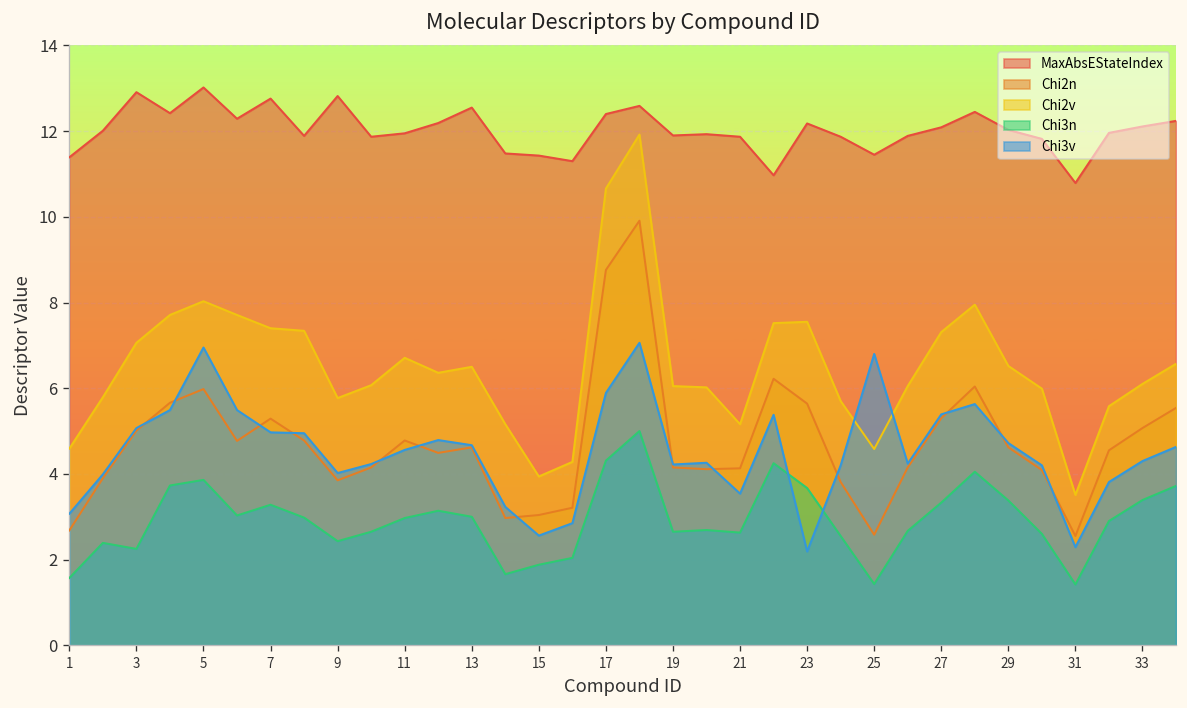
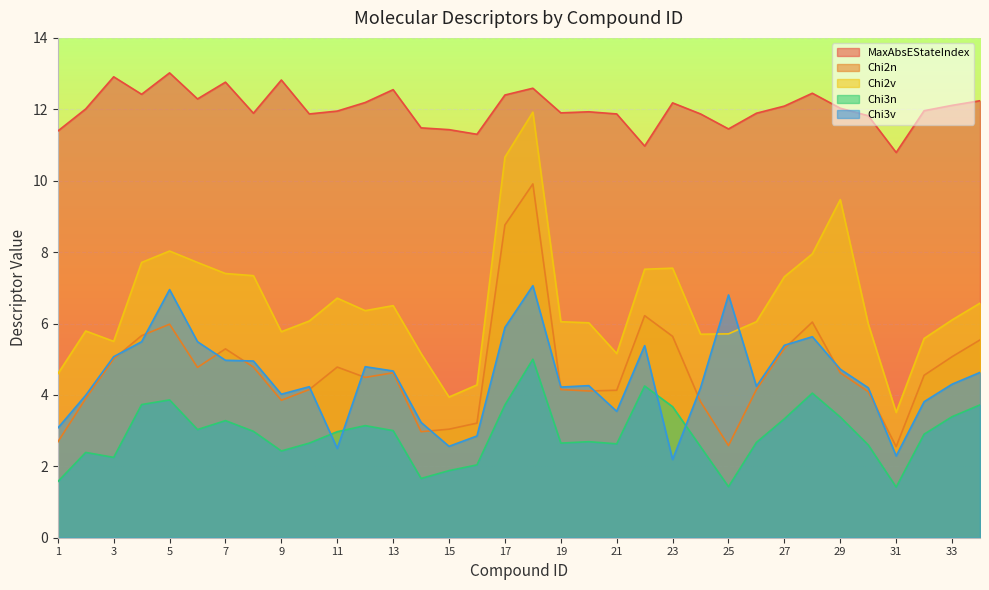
  {
    "Chi2v": {
      "1": 4.6,
-     "3": 7.1,
+     "3": 5.5,
      "5": 8.0,
      "7": 7.4,
      "9": 5.8,
      "11": 6.7,
      "13": 6.5,
      "15": 3.9,
      "17": 10.7,
      "19": 6.1,
      "21": 5.2,
      "23": 7.6,
-     "25": 4.6,
+     "25": 5.7,
      "27": 7.3,
-     "29": 6.5,
+     "29": 9.5,
      "31": 3.5,
      "33": 6.1
    },
    "Chi3n": {
      "1": 1.6,
      "3": 2.3,
      "5": 3.9,
      "7": 3.3,
      "9": 2.4,
      "11": 3.0,
      "13": 3.0,
      "15": 1.9,
-     "17": 4.3,
+     "17": 3.7,
      "19": 2.7,
      "21": 2.6,
      "23": 3.7,
      "25": 1.4,
      "27": 3.3,
      "29": 3.4,
      "31": 1.4,
      "33": 3.4
    },
    "Chi3v": {
      "1": 3.1,
      "5": 7.0,
      "7": 5.0,
      "9": 4.0,
-     "11": 4.6,
+     "11": 2.5,
      "15": 2.6,
      "17": 5.9,
      "21": 3.5,
      "23": 2.2,
      "25": 6.8,
      "27": 5.4,
      "29": 4.7,
      "31": 2.3,
      "33": 4.3
    }
  }
